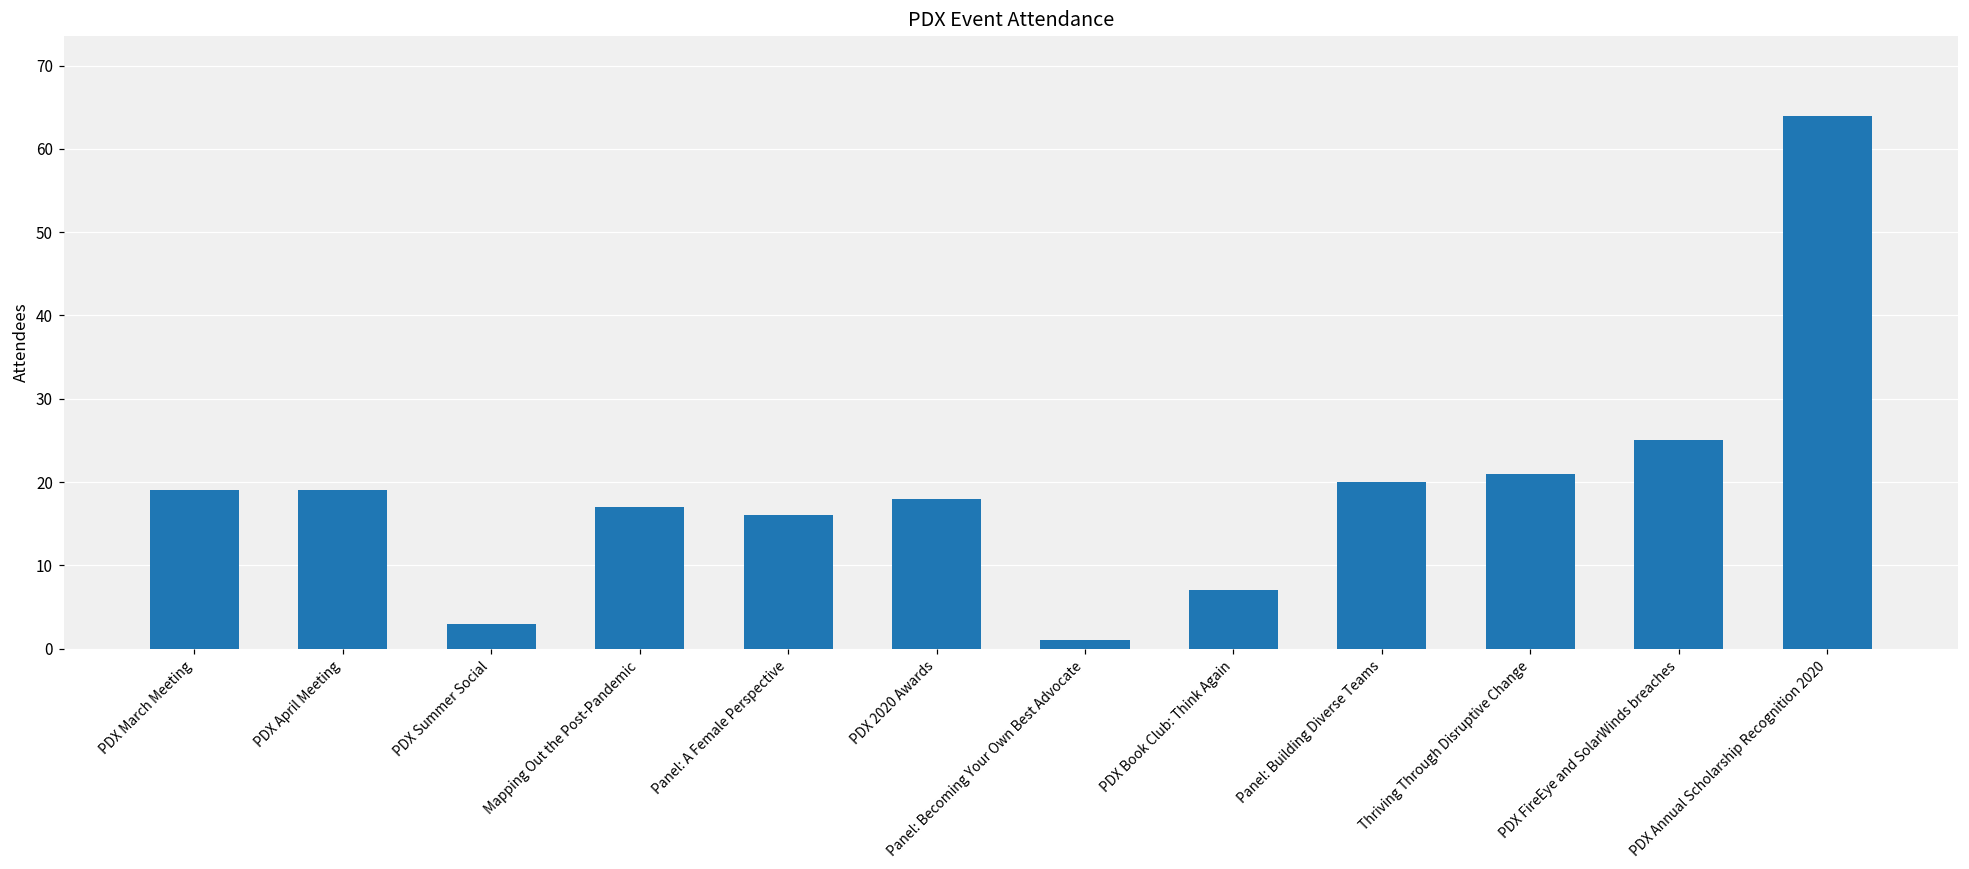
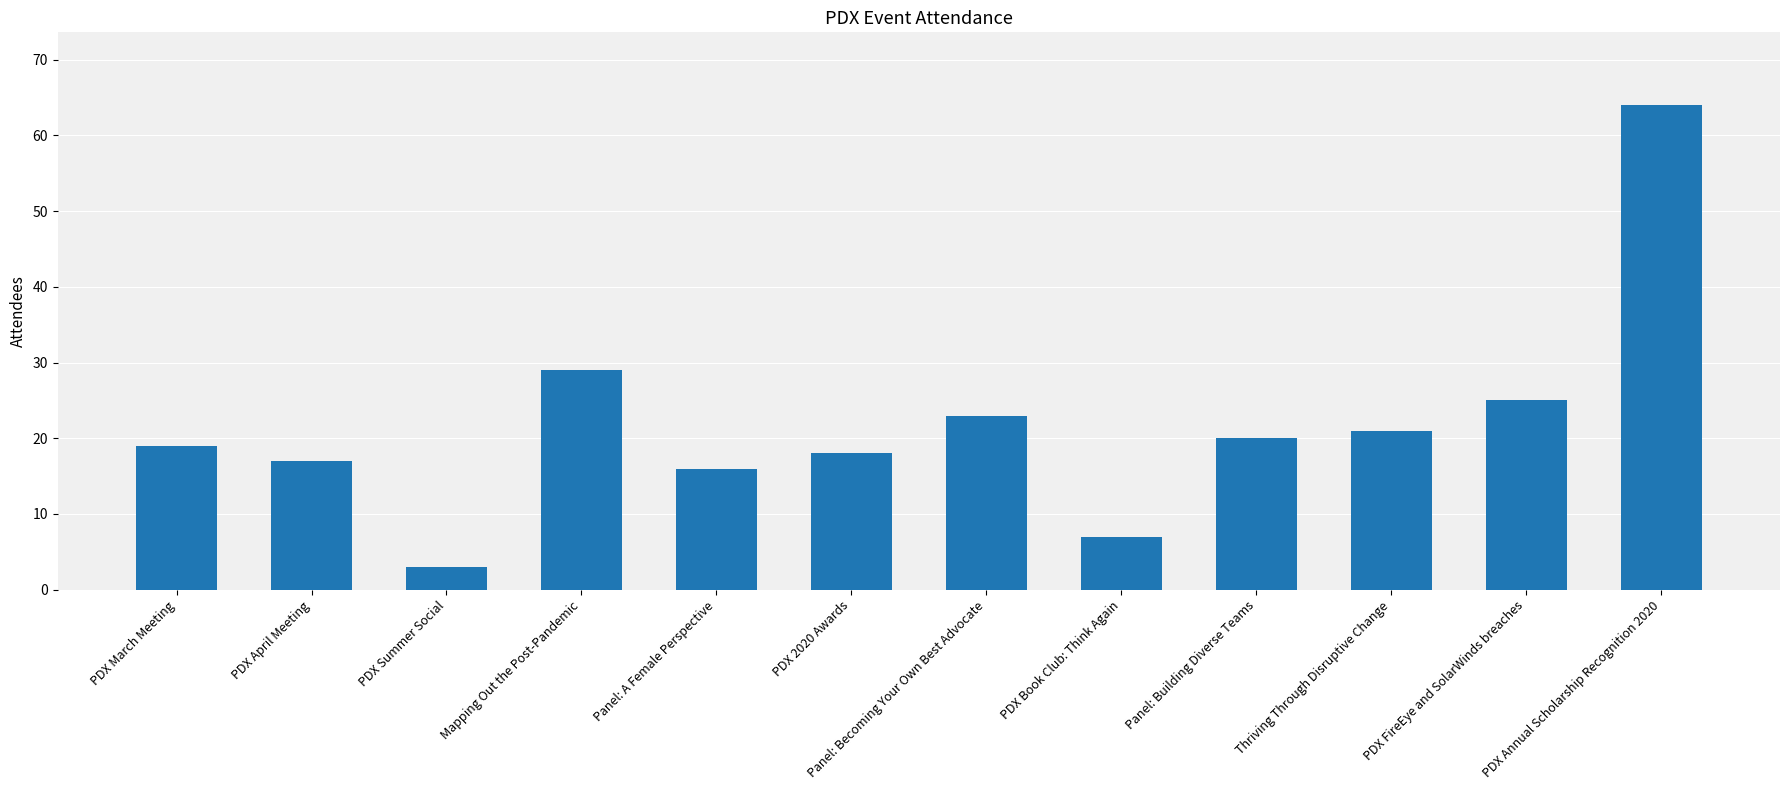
  {
    "PDX March Meeting": 19,
-   "PDX April Meeting": 19,
+   "PDX April Meeting": 17,
    "PDX Summer Social": 3,
-   "Mapping Out the Post-Pandemic": 17,
+   "Mapping Out the Post-Pandemic": 29,
    "Panel: A Female Perspective": 16,
    "PDX 2020 Awards": 18,
-   "Panel: Becoming Your Own Best Advocate": 1,
+   "Panel: Becoming Your Own Best Advocate": 23,
    "PDX Book Club: Think Again": 7,
    "Panel: Building Diverse Teams": 20,
    "Thriving Through Disruptive Change": 21,
    "PDX FireEye and SolarWinds breaches": 25,
    "PDX Annual Scholarship Recognition 2020": 64
  }
